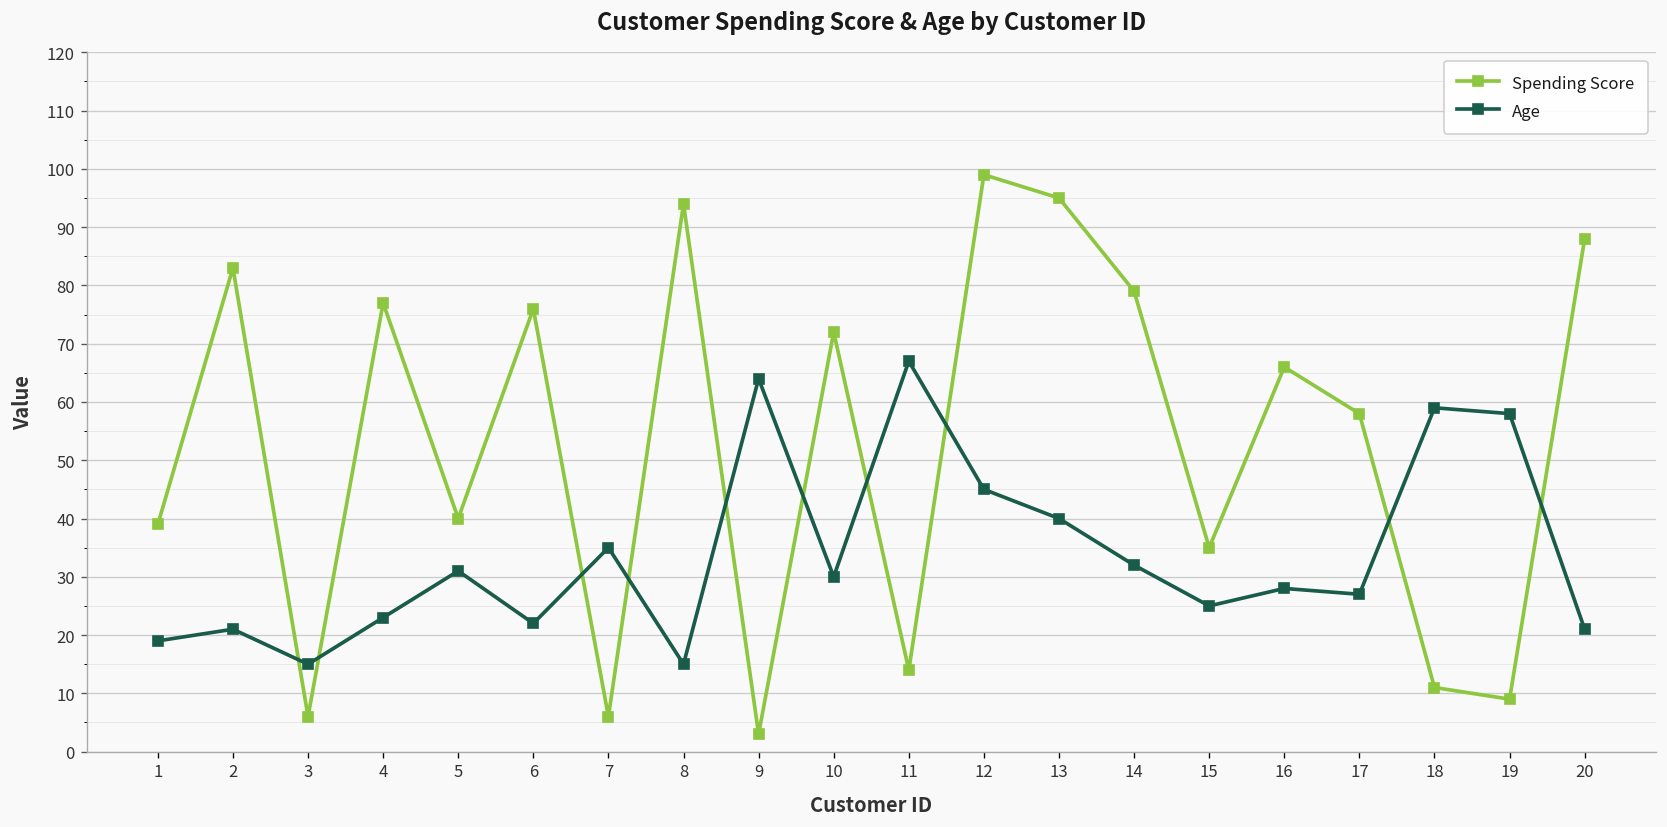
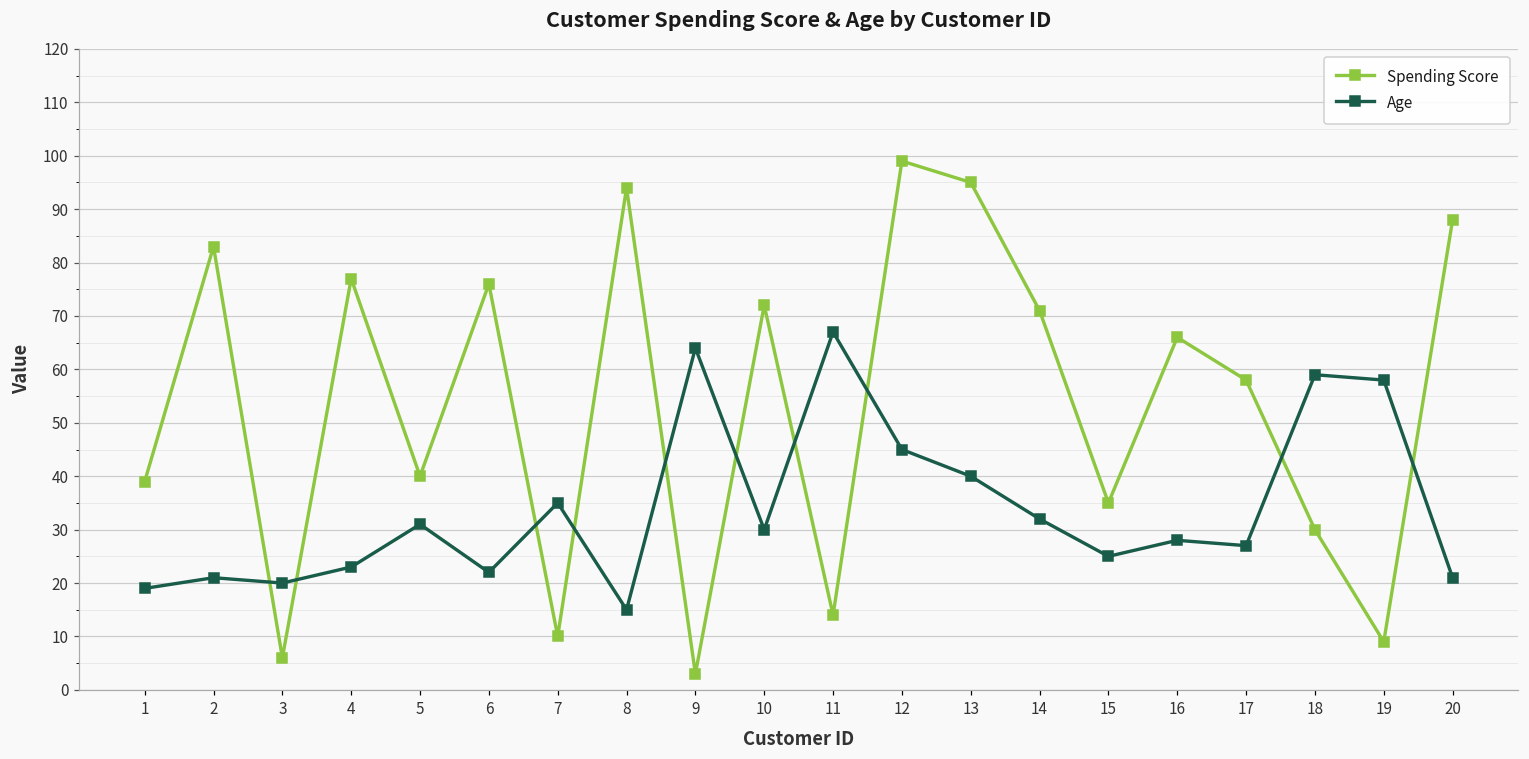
  {
    "Spending Score": {
      "1": 39,
      "2": 83,
      "3": 6,
      "4": 77,
      "5": 40,
      "6": 76,
-     "7": 6,
+     "7": 10,
      "8": 94,
      "9": 3,
      "10": 72,
      "11": 14,
      "12": 99,
      "13": 95,
-     "14": 79,
+     "14": 71,
      "15": 35,
      "16": 66,
      "17": 58,
-     "18": 11,
+     "18": 30,
      "19": 9,
      "20": 88
    },
    "Age": {
      "1": 19,
      "2": 21,
-     "3": 15,
+     "3": 20,
      "4": 23,
      "5": 31,
      "6": 22,
      "7": 35,
      "8": 15,
      "9": 64,
      "10": 30,
      "11": 67,
      "12": 45,
      "13": 40,
      "14": 32,
      "15": 25,
      "16": 28,
      "17": 27,
      "18": 59,
      "19": 58,
      "20": 21
    }
  }
